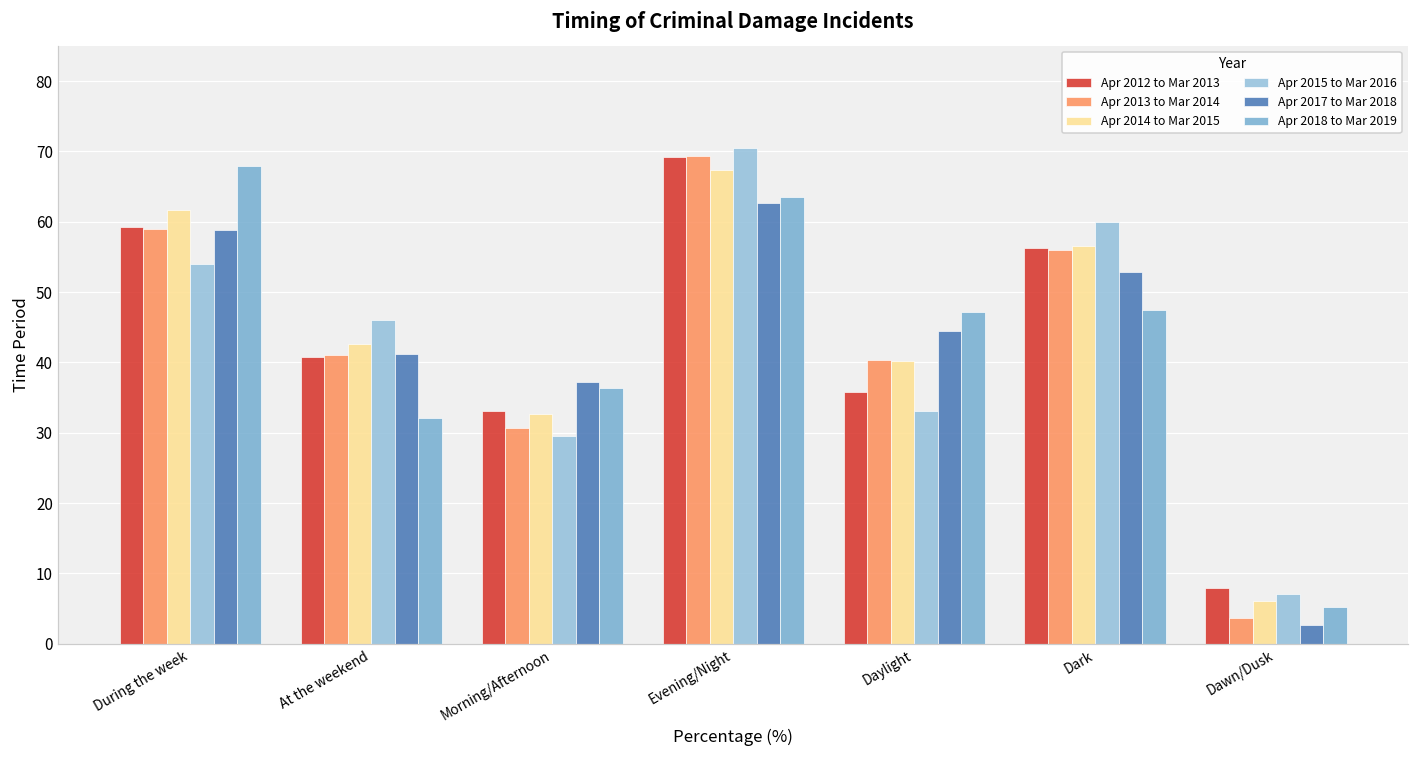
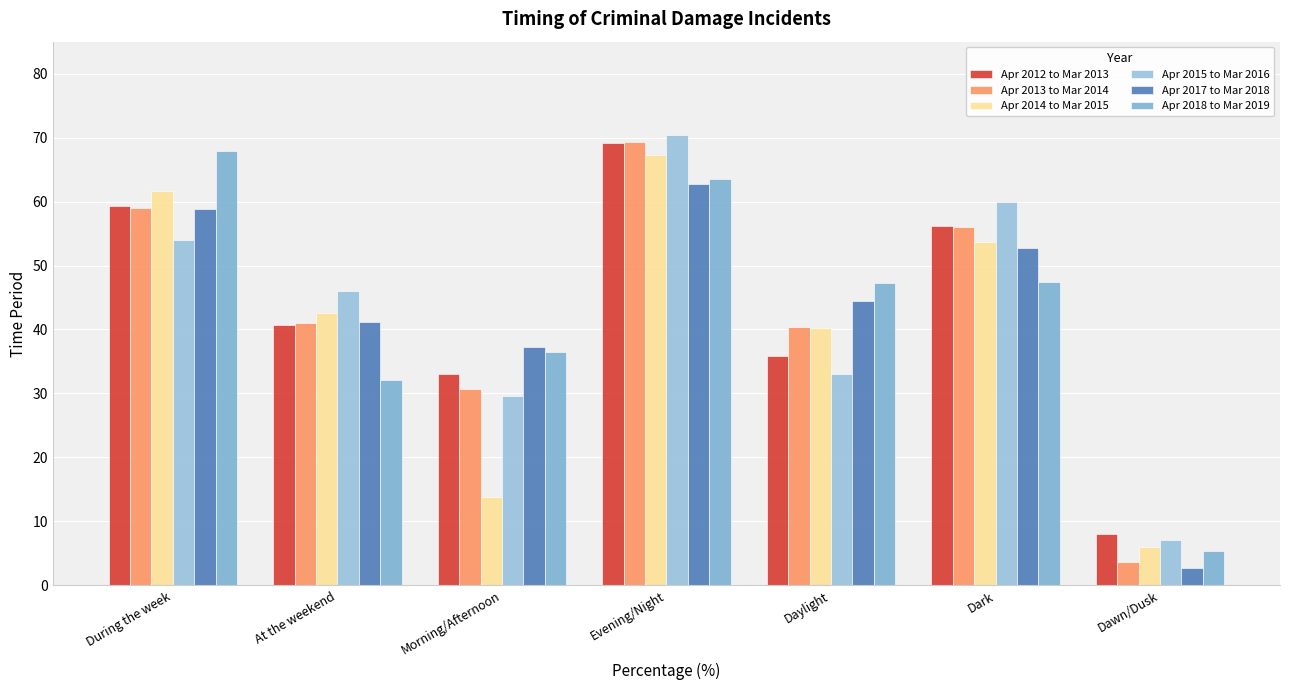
  {
    "Apr 2012 to Mar 2013": {
      "During the week": 59,
      "At the weekend": 41,
      "Morning/Afternoon": 33,
      "Evening/Night": 69,
      "Daylight": 36,
      "Dark": 56,
      "Dawn/Dusk": 8
    },
    "Apr 2013 to Mar 2014": {
      "During the week": 59,
      "At the weekend": 41,
      "Morning/Afternoon": 31,
      "Evening/Night": 69,
      "Daylight": 40,
      "Dark": 56,
      "Dawn/Dusk": 4
    },
    "Apr 2014 to Mar 2015": {
      "During the week": 62,
      "At the weekend": 43,
-     "Morning/Afternoon": 33,
+     "Morning/Afternoon": 14,
      "Evening/Night": 67,
      "Daylight": 40,
-     "Dark": 57,
+     "Dark": 54,
      "Dawn/Dusk": 6
    },
    "Apr 2017 to Mar 2018": {
      "During the week": 59,
      "At the weekend": 41,
      "Morning/Afternoon": 37,
      "Evening/Night": 63,
      "Daylight": 45,
      "Dark": 53,
      "Dawn/Dusk": 3
    }
  }
